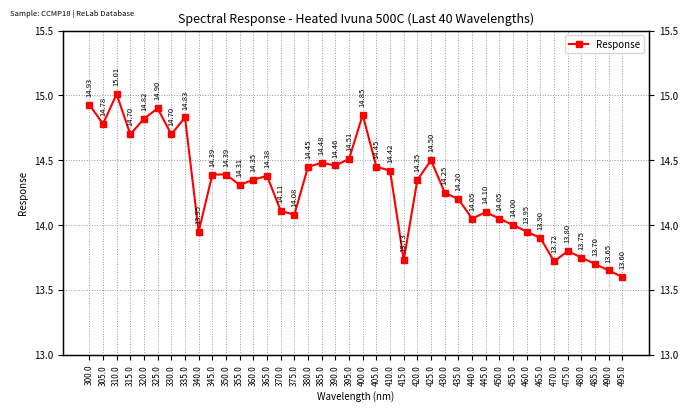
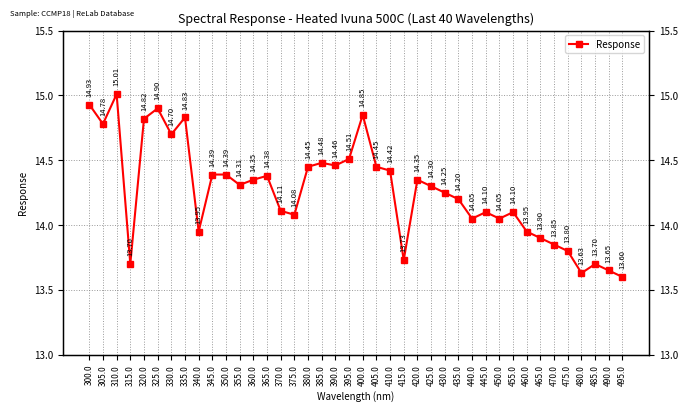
  {
    "300.0": 14.93,
    "305.0": 14.78,
    "310.0": 15.01,
-   "315.0": 14.70,
+   "315.0": 13.70,
    "320.0": 14.82,
    "325.0": 14.90,
    "330.0": 14.70,
    "335.0": 14.83,
    "340.0": 13.95,
    "345.0": 14.39,
    "350.0": 14.39,
    "355.0": 14.31,
    "360.0": 14.35,
    "365.0": 14.38,
    "370.0": 14.11,
    "375.0": 14.08,
    "380.0": 14.45,
    "385.0": 14.48,
    "390.0": 14.46,
    "395.0": 14.51,
    "400.0": 14.85,
    "405.0": 14.45,
    "410.0": 14.42,
    "415.0": 13.73,
    "420.0": 14.35,
-   "425.0": 14.50,
+   "425.0": 14.30,
    "430.0": 14.25,
    "435.0": 14.20,
    "440.0": 14.05,
    "445.0": 14.10,
    "450.0": 14.05,
-   "455.0": 14.00,
+   "455.0": 14.10,
    "460.0": 13.95,
    "465.0": 13.90,
-   "470.0": 13.72,
+   "470.0": 13.85,
    "475.0": 13.80,
-   "480.0": 13.75,
+   "480.0": 13.63,
    "485.0": 13.70,
    "490.0": 13.65,
    "495.0": 13.60
  }
